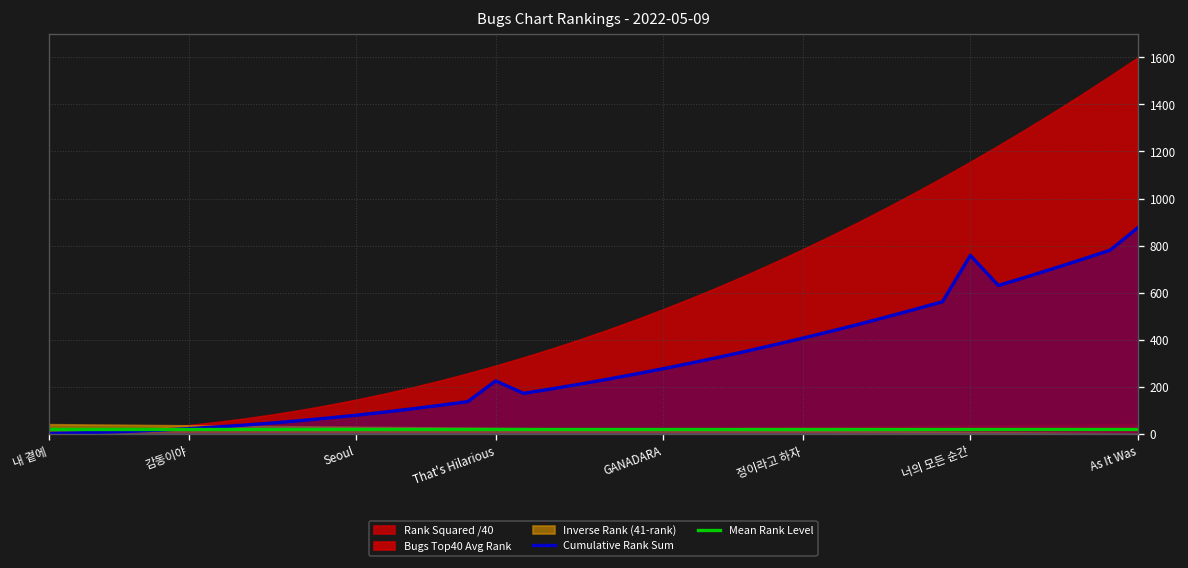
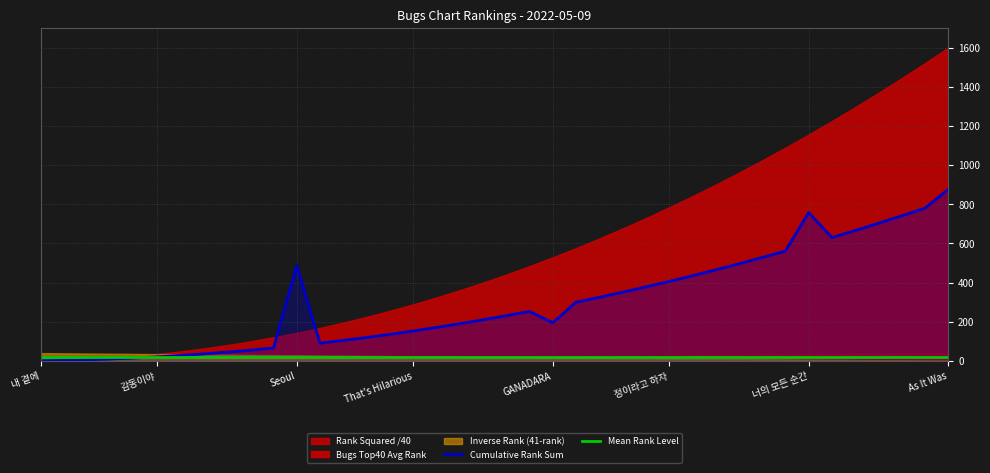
  {
    "Cumulative Rank Sum": {
      "감동이야": 20,
-     "Seoul": 80,
-     "That's Hilarious": 220,
-     "GANADARA": 280,
+     "Seoul": 490,
+     "That's Hilarious": 150,
+     "GANADARA": 200,
      "정이라고 하자": 410,
      "너의 모든 순간": 760,
      "As It Was": 880
    },
    "Inverse Rank (41-rank)": {
      "내 곁에": 40,
      "Seoul": 30,
      "정이라고 하자": 10
    }
  }
